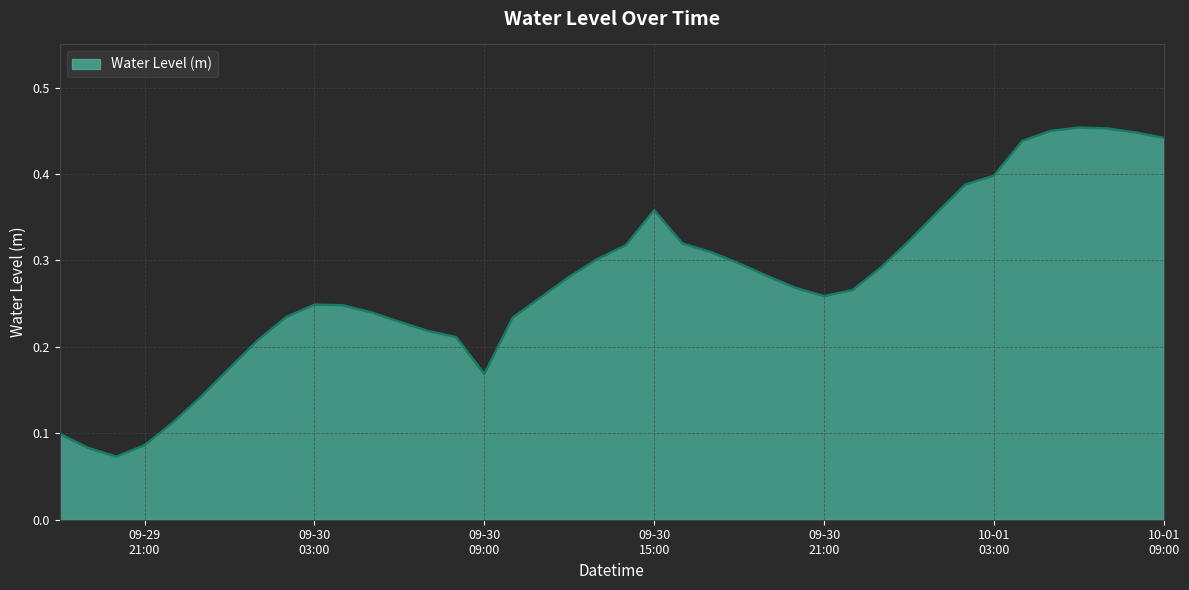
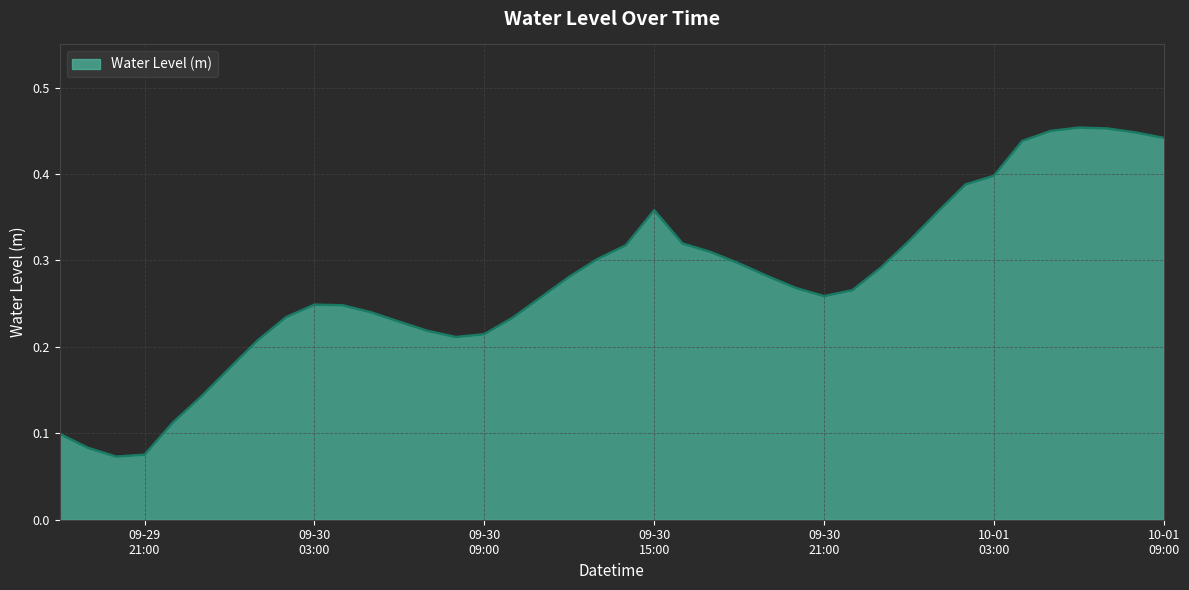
  {
-   "09-29 21:00": 0.09,
+   "09-29 21:00": 0.08,
    "09-30 03:00": 0.25,
-   "09-30 09:00": 0.17,
+   "09-30 09:00": 0.21,
    "09-30 15:00": 0.36,
    "09-30 21:00": 0.26,
    "10-01 03:00": 0.40,
    "10-01 09:00": 0.44
  }
